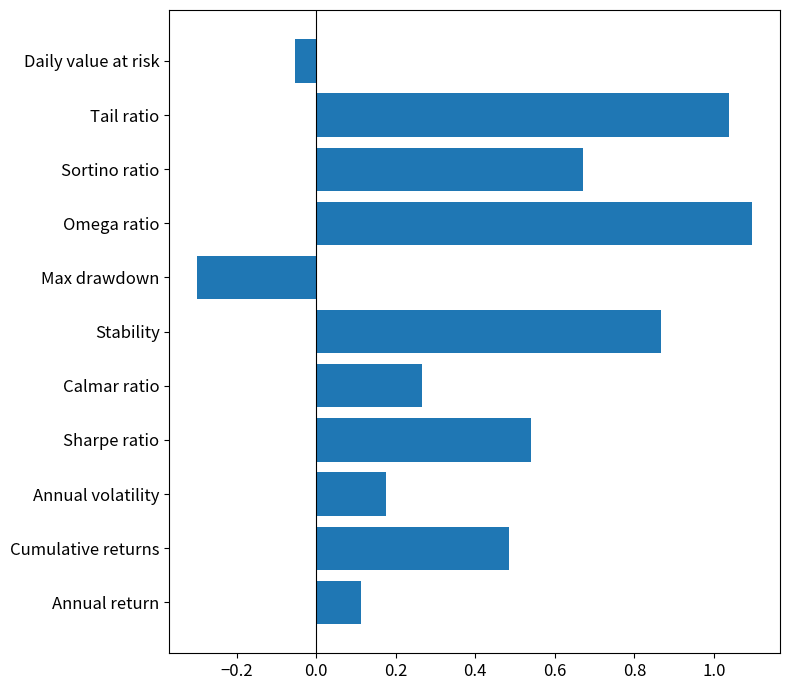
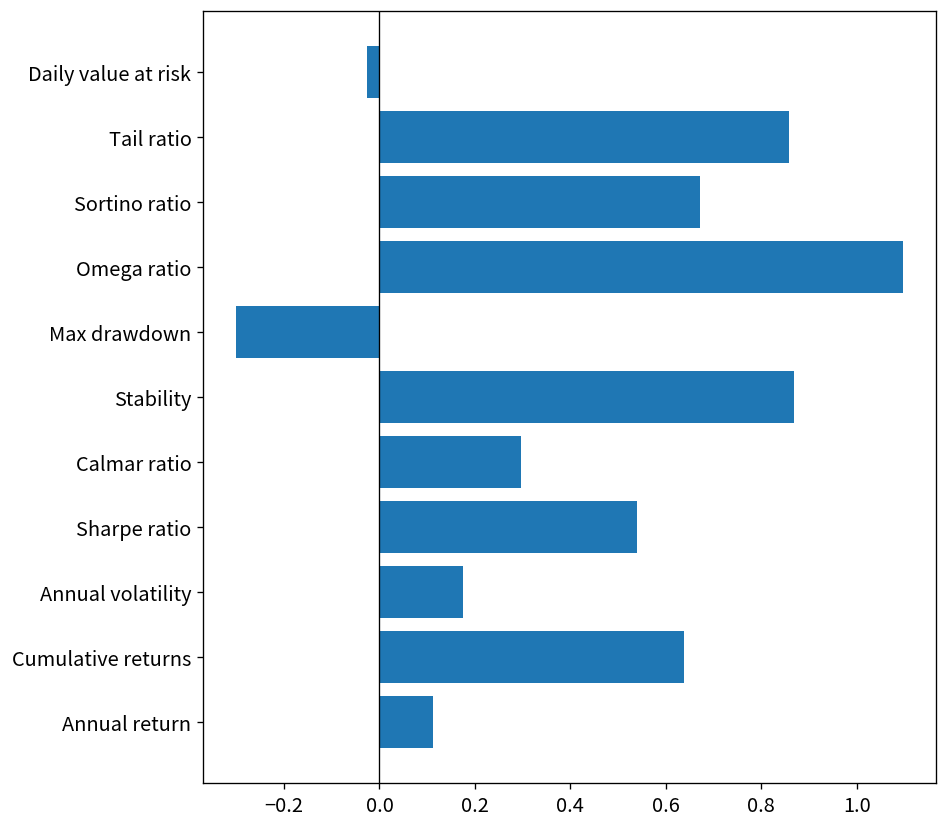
  {
-   "Daily value at risk": -0.05,
-   "Tail ratio": 1.04,
+   "Daily value at risk": -0.03,
+   "Tail ratio": 0.86,
    "Sortino ratio": 0.67,
    "Omega ratio": 1.10,
    "Max drawdown": -0.30,
    "Stability": 0.87,
-   "Calmar ratio": 0.27,
+   "Calmar ratio": 0.30,
    "Sharpe ratio": 0.54,
    "Annual volatility": 0.17,
-   "Cumulative returns": 0.49,
+   "Cumulative returns": 0.64,
    "Annual return": 0.11
  }
